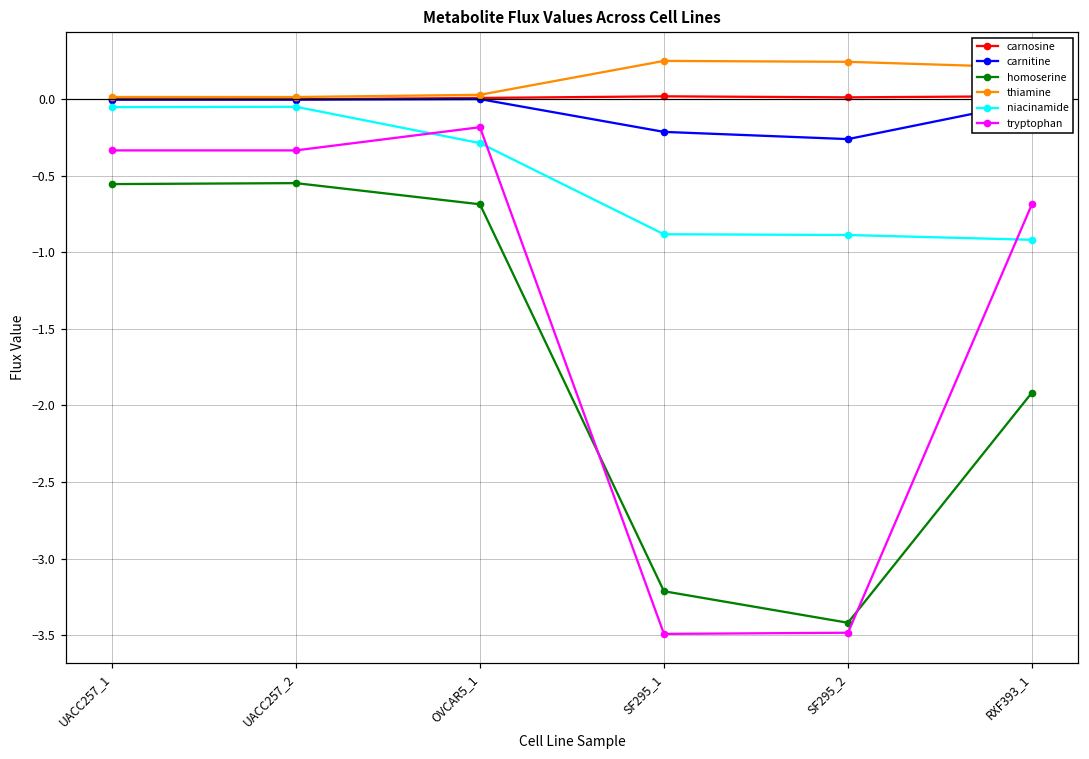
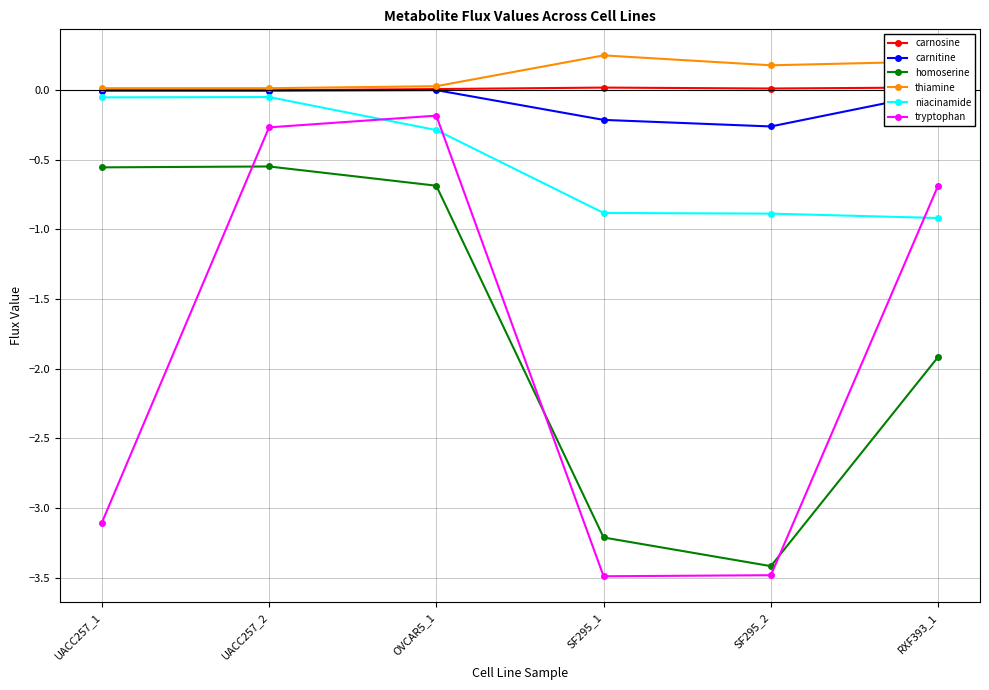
  {
    "carnosine": {
      "SF295_1": 0.02,
      "SF295_2": 0.01
    },
    "carnitine": {
      "SF295_1": -0.21,
      "SF295_2": -0.26
    },
    "homoserine": {
      "UACC257_1": -0.56,
      "UACC257_2": -0.55,
      "OVCAR5_1": -0.69,
      "SF295_1": -3.21,
      "SF295_2": -3.42,
      "RXF393_1": -1.92
    },
    "thiamine": {
      "OVCAR5_1": 0.03,
      "SF295_1": 0.25,
-     "SF295_2": 0.24
+     "SF295_2": 0.18
    },
    "niacinamide": {
      "UACC257_1": -0.05,
      "UACC257_2": -0.05,
      "OVCAR5_1": -0.29,
      "SF295_1": -0.88,
      "SF295_2": -0.89,
      "RXF393_1": -0.92
    },
    "tryptophan": {
-     "UACC257_1": -0.34,
-     "UACC257_2": -0.34,
+     "UACC257_1": -3.11,
+     "UACC257_2": -0.27,
      "OVCAR5_1": -0.18,
      "SF295_1": -3.49,
      "SF295_2": -3.48,
      "RXF393_1": -0.69
    }
  }
